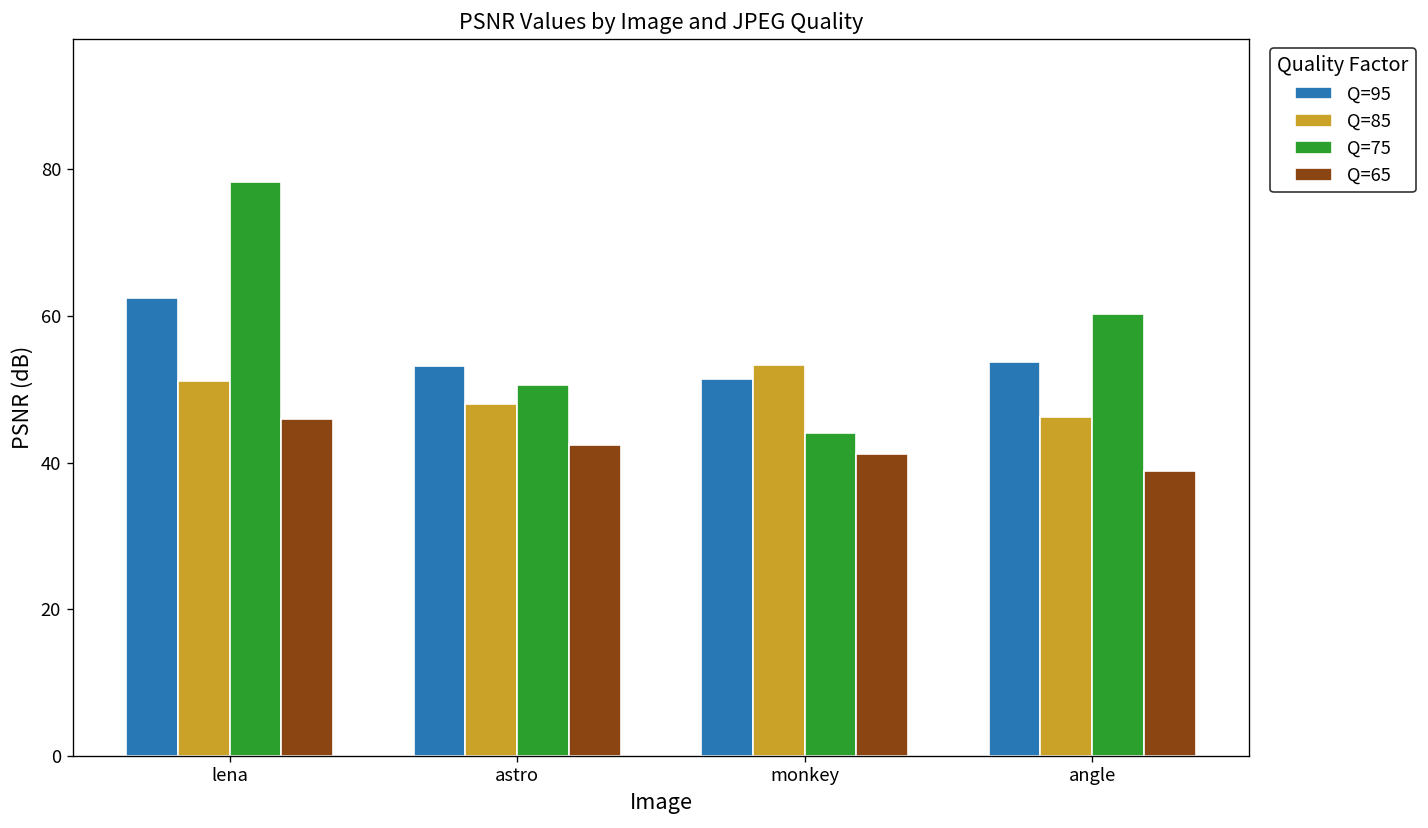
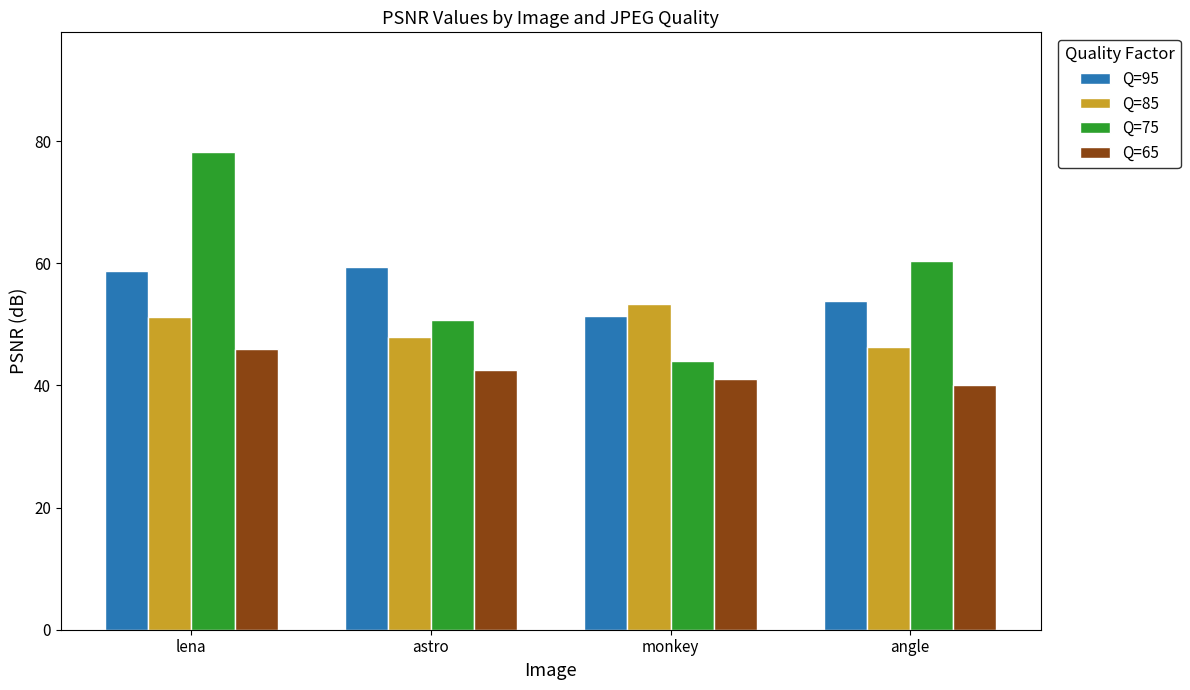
  {
    "Q=95": {
-     "lena": 62,
-     "astro": 53,
+     "lena": 59,
+     "astro": 59,
      "monkey": 51,
      "angle": 54
    },
    "Q=85": {
      "lena": 51,
      "astro": 48,
      "monkey": 53,
      "angle": 46
    },
    "Q=75": {
      "lena": 78,
      "astro": 51,
      "monkey": 44,
      "angle": 60
    },
    "Q=65": {
      "lena": 46,
      "astro": 42,
      "monkey": 41,
-     "angle": 39
+     "angle": 40
    }
  }
